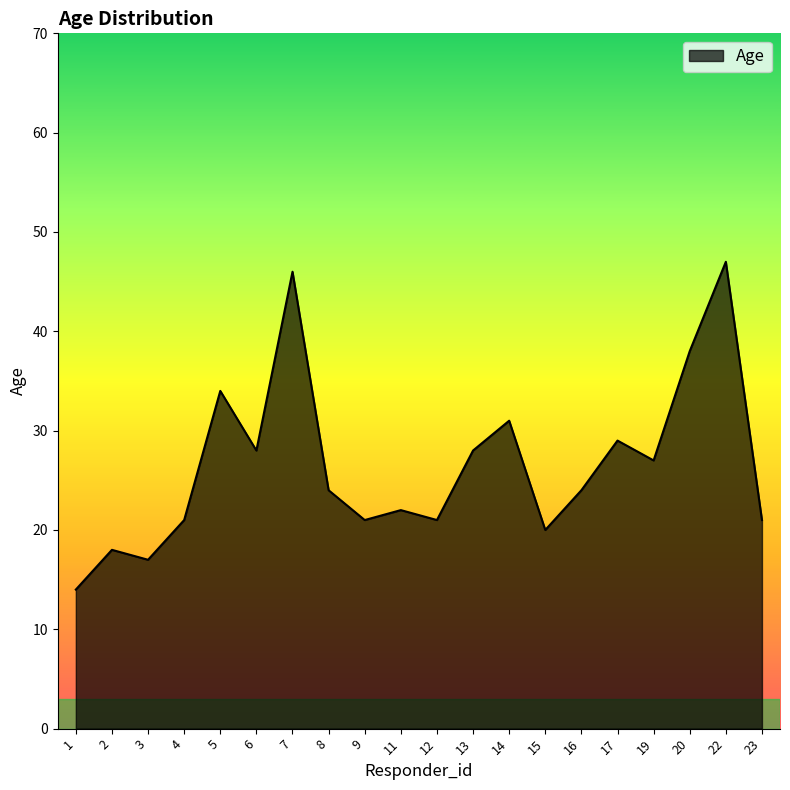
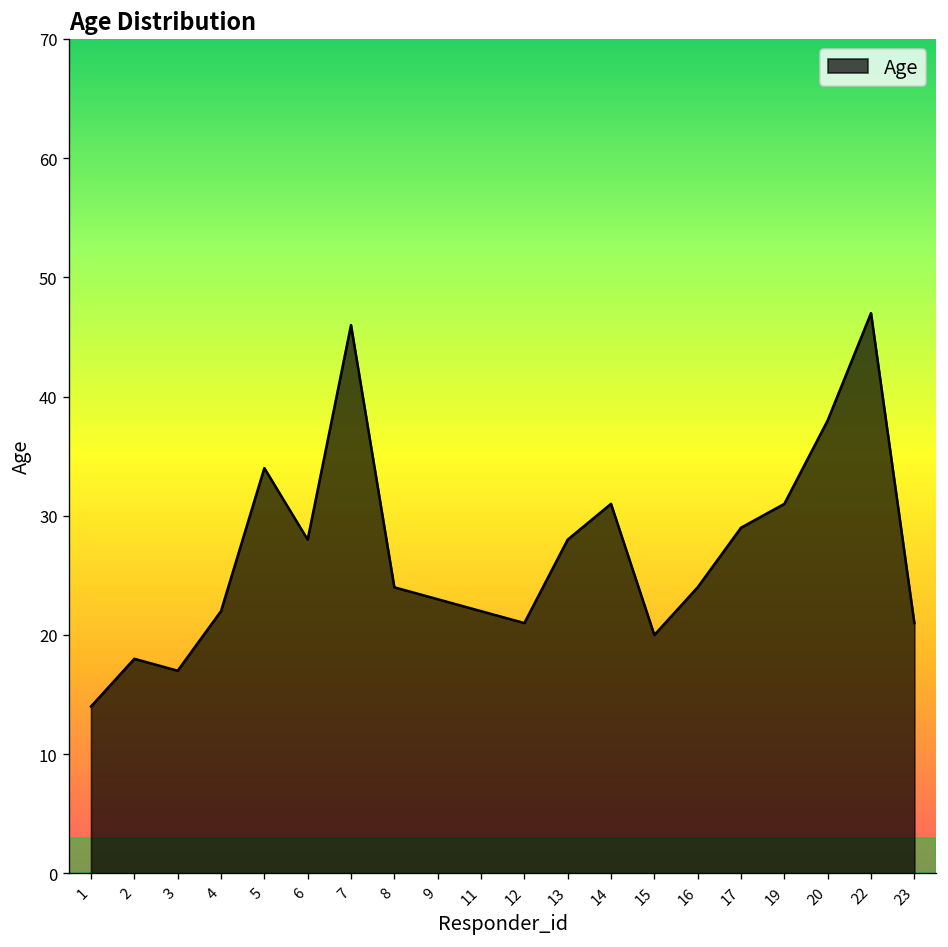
  {
    "1": 14,
    "2": 18,
    "3": 17,
-   "4": 21,
+   "4": 22,
    "5": 34,
    "6": 28,
    "7": 46,
    "8": 24,
-   "9": 21,
+   "9": 23,
    "11": 22,
    "12": 21,
    "13": 28,
    "14": 31,
    "15": 20,
    "16": 24,
    "17": 29,
-   "19": 27,
+   "19": 31,
    "20": 38,
    "22": 47,
    "23": 21
  }
